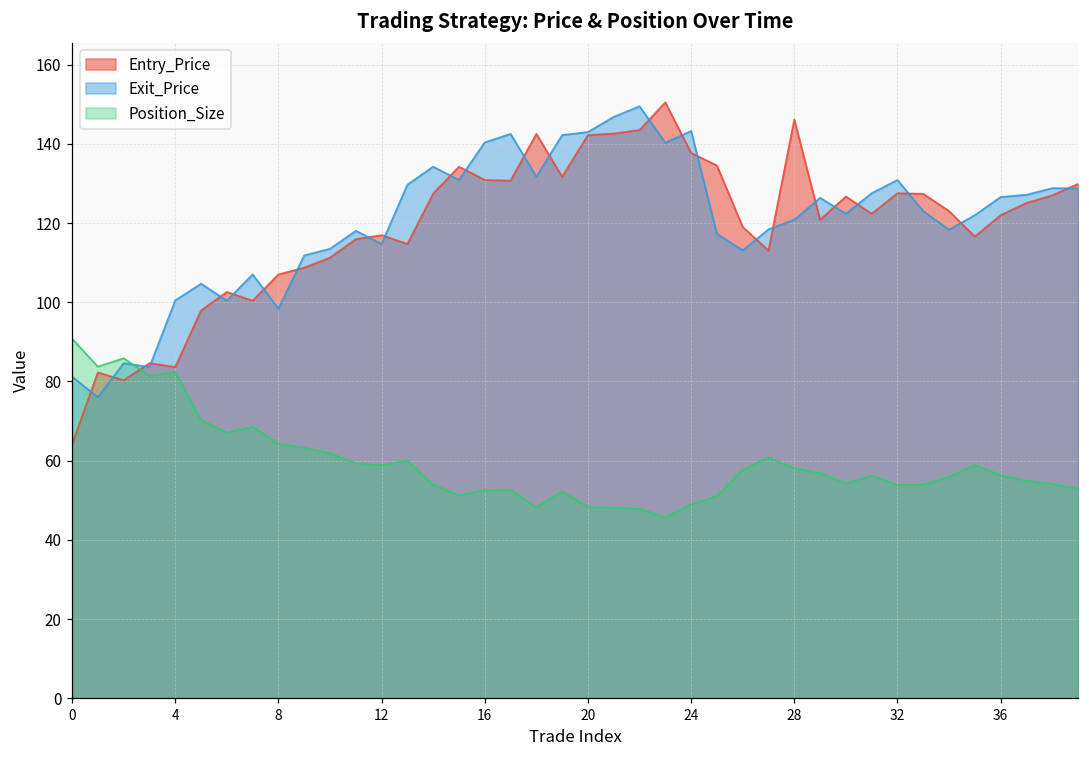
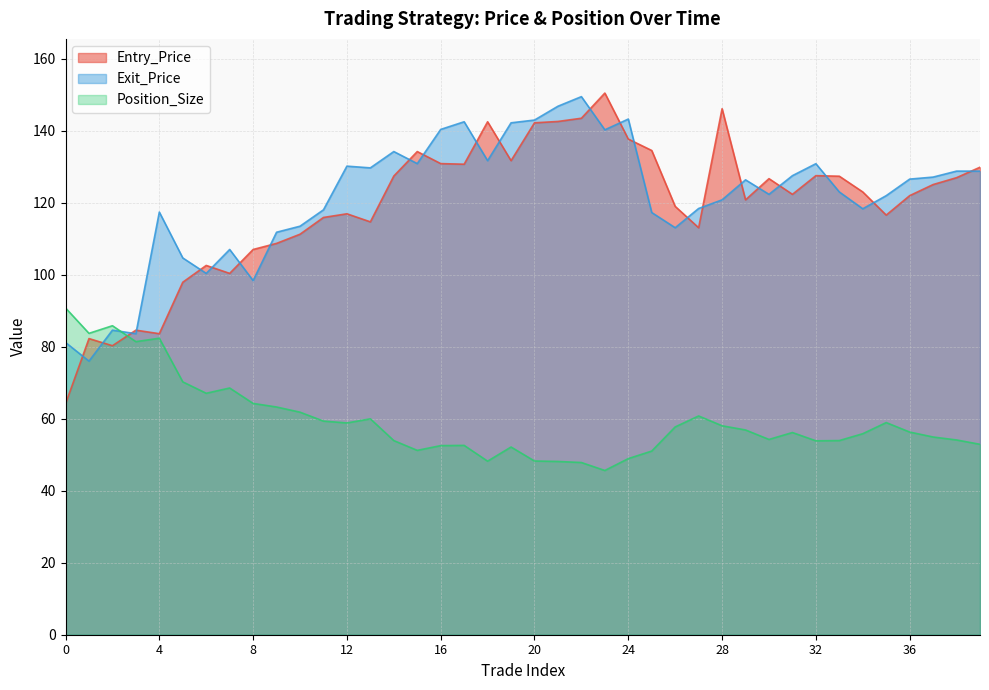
  {
    "Entry_Price": {
      "0": 64,
      "4": 84,
      "8": 107,
      "12": 117,
      "16": 131,
      "20": 142,
      "24": 138,
      "28": 146,
      "32": 128,
      "36": 122
    },
    "Exit_Price": {
      "0": 81,
-     "4": 100,
+     "4": 117,
      "8": 98,
-     "12": 115,
+     "12": 130,
      "16": 140,
      "20": 143,
      "24": 143,
      "28": 121,
      "32": 131,
      "36": 127
    },
    "Position_Size": {
      "0": 91,
      "4": 82,
      "8": 64,
      "12": 59,
      "16": 53,
      "20": 48,
      "24": 49,
      "28": 58,
      "32": 54,
      "36": 56
    }
  }
